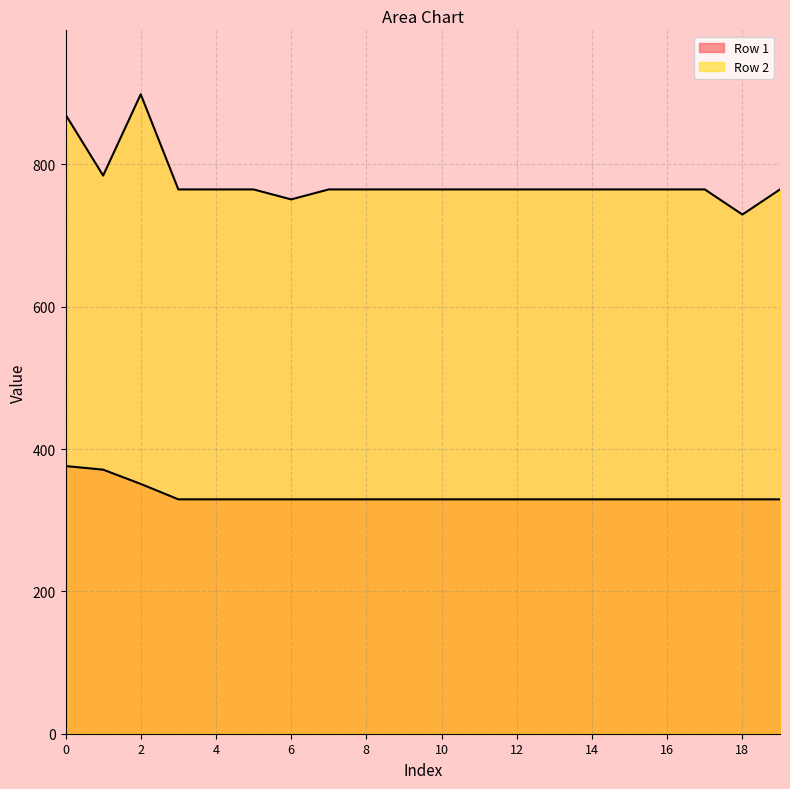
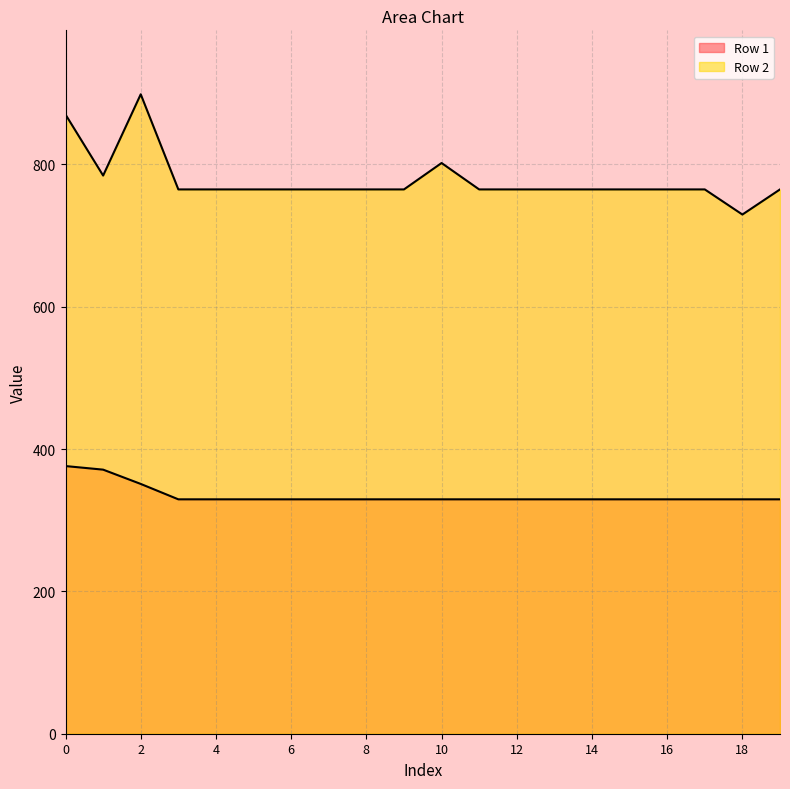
  {
    "Row 1": {
      "0": 380,
      "2": 350,
      "4": 330,
      "6": 330,
      "8": 330,
      "10": 330,
      "12": 330,
      "14": 330,
      "16": 330,
      "18": 330
    },
    "Row 2": {
      "0": 870,
      "2": 900,
      "4": 760,
-     "6": 750,
+     "6": 760,
      "8": 760,
-     "10": 760,
+     "10": 800,
      "12": 760,
      "14": 760,
      "16": 760,
      "18": 730
    }
  }
